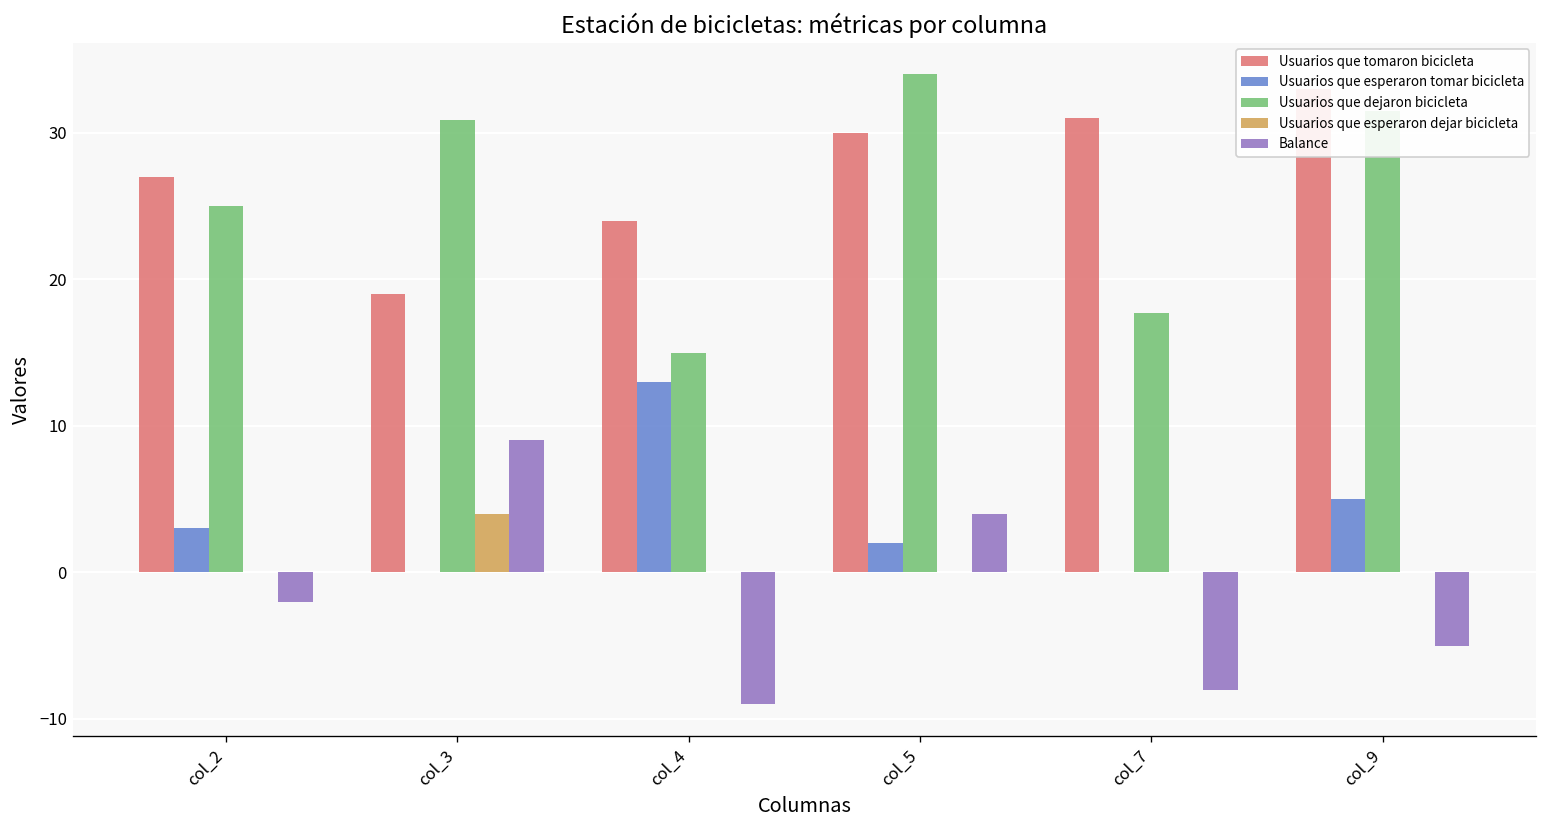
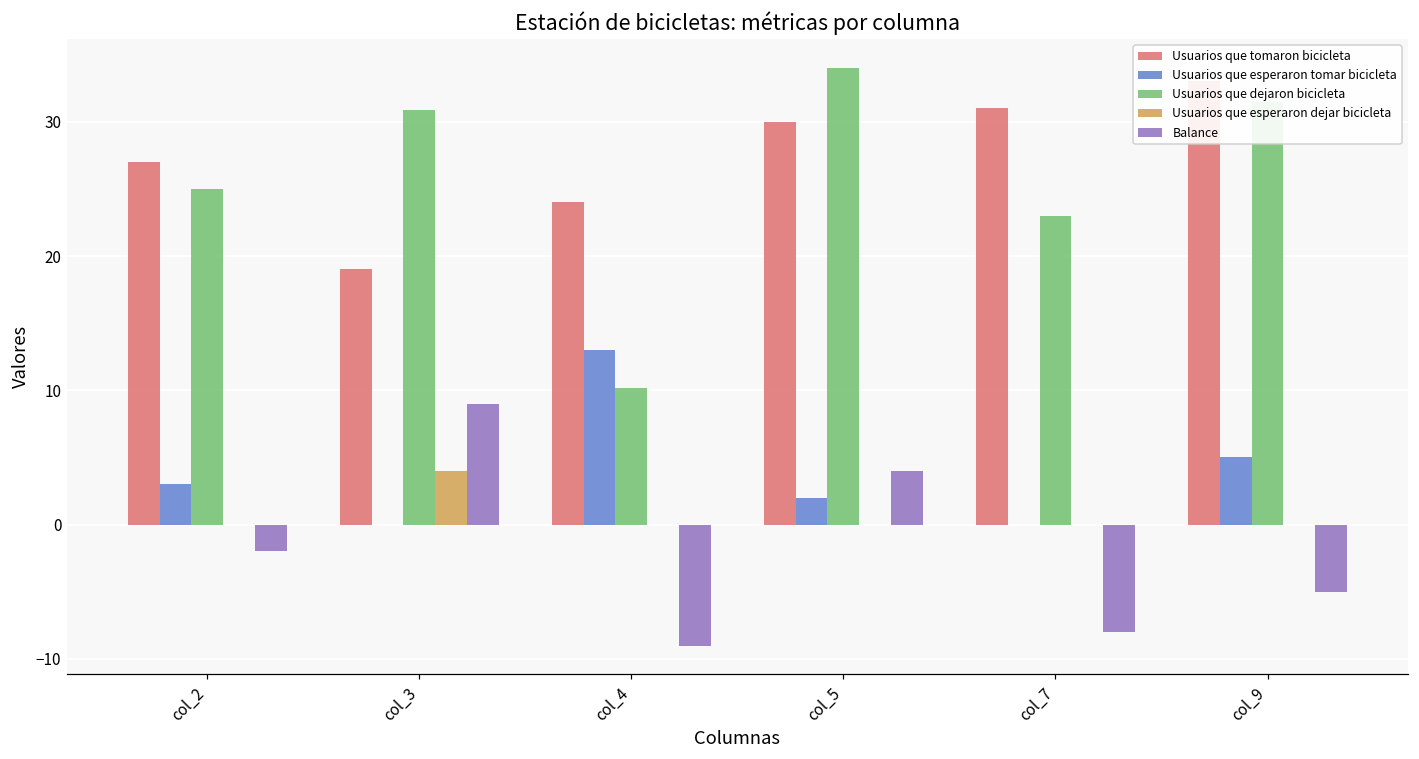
  {
    "Usuarios que dejaron bicicleta": {
      "col_2": 25.0,
      "col_3": 30.9,
-     "col_4": 15.0,
+     "col_4": 10.2,
      "col_5": 34.0,
-     "col_7": 17.7
+     "col_7": 23.0
    }
  }
